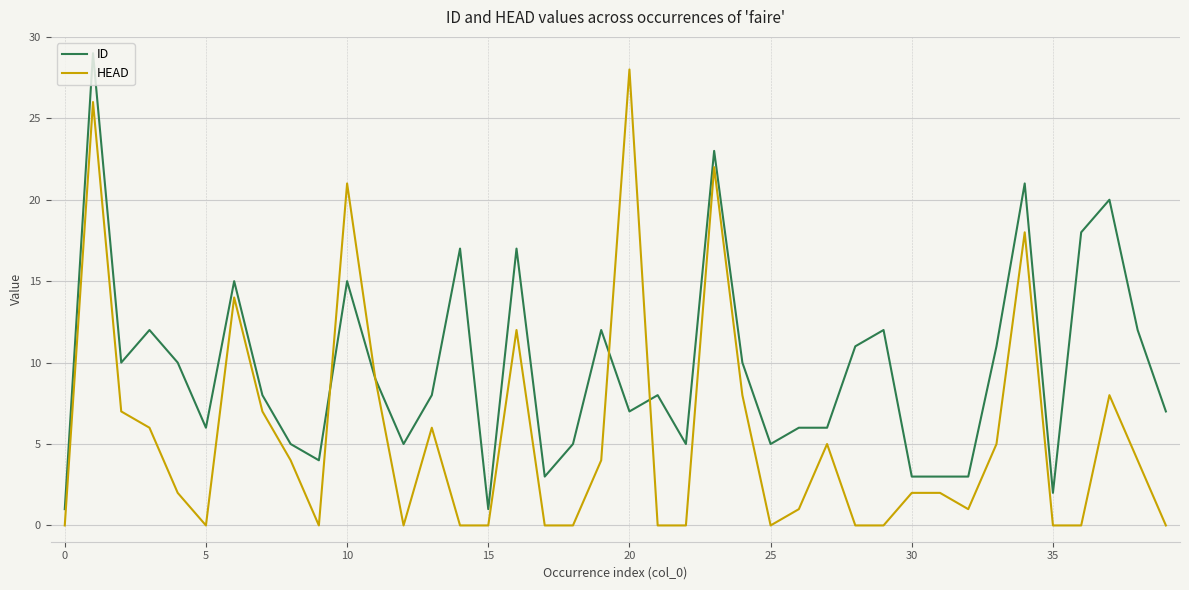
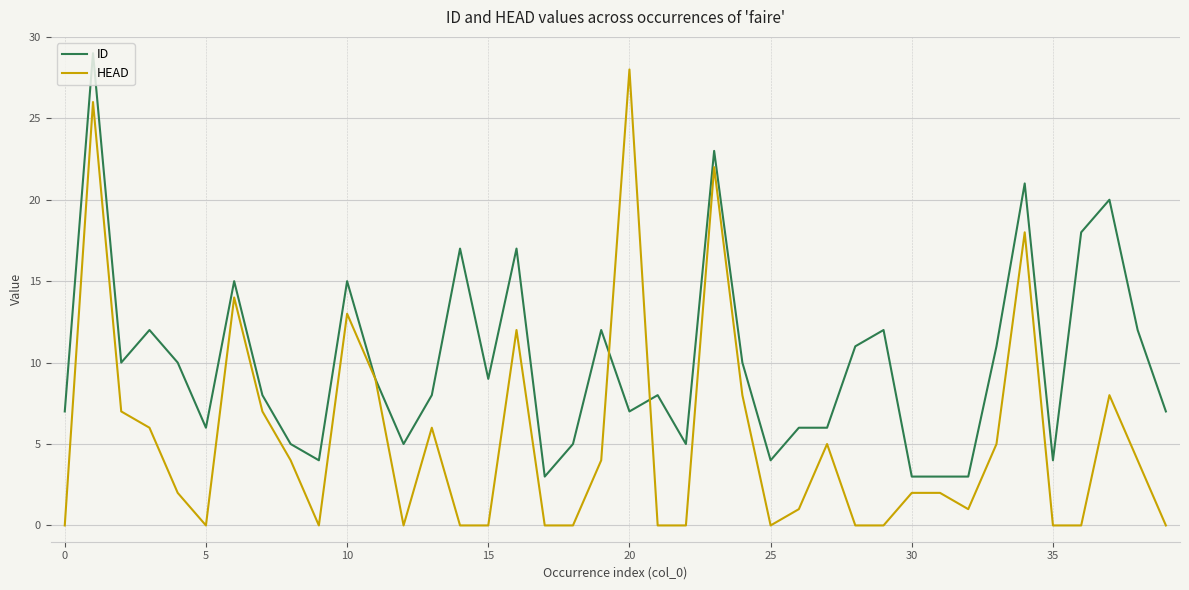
  {
    "ID": {
-     "0": 1,
+     "0": 7,
      "5": 6,
      "10": 15,
-     "15": 1,
+     "15": 9,
      "20": 7,
-     "25": 5,
+     "25": 4,
      "30": 3,
-     "35": 2
+     "35": 4
    },
    "HEAD": {
      "0": 0,
      "5": 0,
-     "10": 21,
+     "10": 13,
      "15": 0,
      "20": 28,
      "25": 0,
      "30": 2,
      "35": 0
    }
  }
